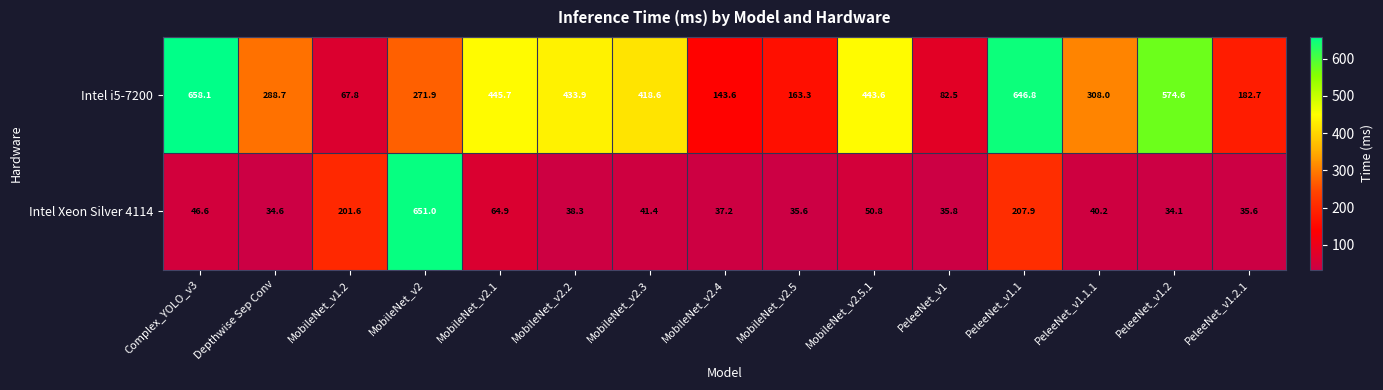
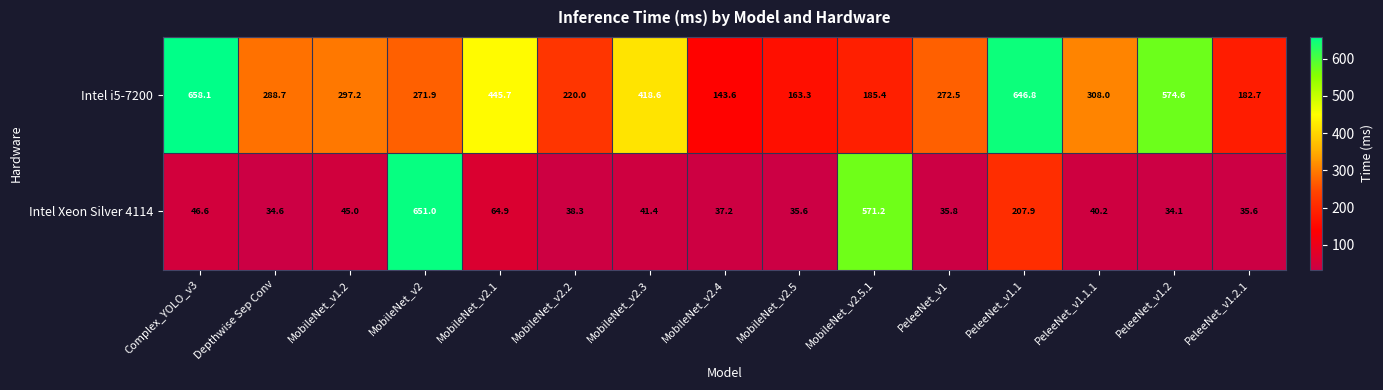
  {
    "Intel i5-7200": {
      "Complex_YOLO_v3": 658.1,
      "Depthwise Sep Conv": 288.7,
-     "MobileNet_v1.2": 67.8,
+     "MobileNet_v1.2": 297.2,
      "MobileNet_v2": 271.9,
      "MobileNet_v2.1": 445.7,
-     "MobileNet_v2.2": 433.9,
+     "MobileNet_v2.2": 220.0,
      "MobileNet_v2.3": 418.6,
      "MobileNet_v2.4": 143.6,
      "MobileNet_v2.5": 163.3,
-     "MobileNet_v2.5.1": 443.6,
-     "PeleeNet_v1": 82.5,
+     "MobileNet_v2.5.1": 185.4,
+     "PeleeNet_v1": 272.5,
      "PeleeNet_v1.1": 646.8,
      "PeleeNet_v1.1.1": 308.0,
      "PeleeNet_v1.2": 574.6,
      "PeleeNet_v1.2.1": 182.7
    },
    "Intel Xeon Silver 4114": {
      "Complex_YOLO_v3": 46.6,
      "Depthwise Sep Conv": 34.6,
-     "MobileNet_v1.2": 201.6,
+     "MobileNet_v1.2": 45.0,
      "MobileNet_v2": 651.0,
      "MobileNet_v2.1": 64.9,
      "MobileNet_v2.2": 38.3,
      "MobileNet_v2.3": 41.4,
      "MobileNet_v2.4": 37.2,
      "MobileNet_v2.5": 35.6,
-     "MobileNet_v2.5.1": 50.8,
+     "MobileNet_v2.5.1": 571.2,
      "PeleeNet_v1": 35.8,
      "PeleeNet_v1.1": 207.9,
      "PeleeNet_v1.1.1": 40.2,
      "PeleeNet_v1.2": 34.1,
      "PeleeNet_v1.2.1": 35.6
    }
  }
